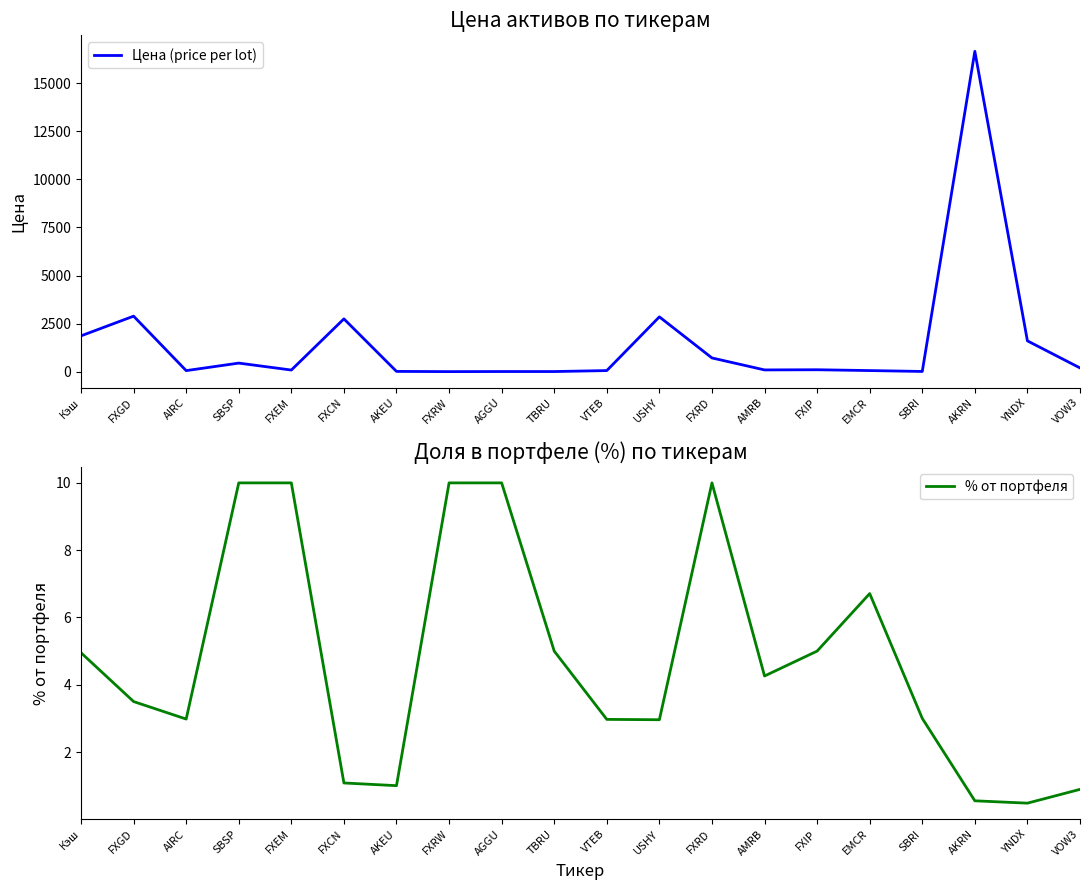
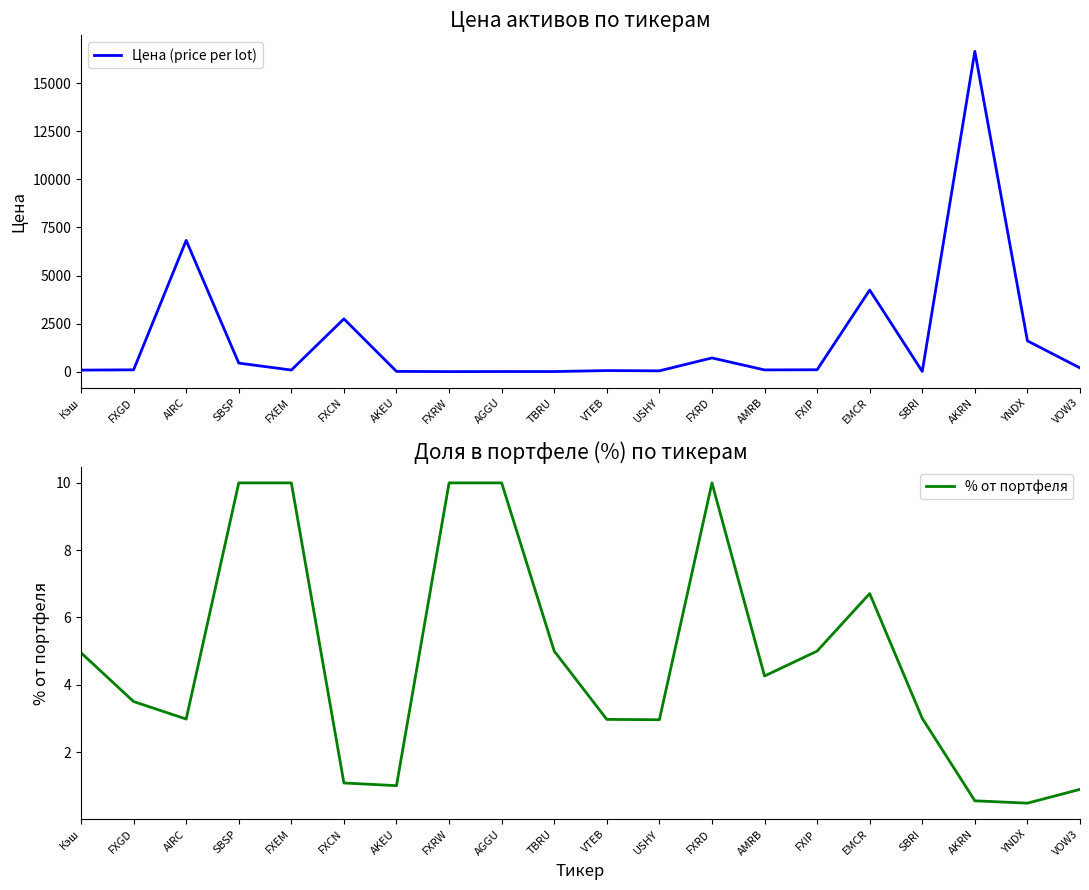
  {
    "Цена активов по тикерам": {
-     "Кэш": 1900,
-     "FXGD": 2900,
-     "AIRC": 100,
+     "Кэш": 100,
+     "FXGD": 100,
+     "AIRC": 6800,
      "SBSP": 400,
      "FXEM": 100,
      "FXCN": 2700,
      "AKEU": 0,
      "FXRW": 0,
      "AGGU": 0,
      "TBRU": 0,
      "VTEB": 100,
-     "USHY": 2800,
+     "USHY": 0,
      "FXRD": 700,
      "AMRB": 100,
      "FXIP": 100,
-     "EMCR": 100,
+     "EMCR": 4200,
      "SBRI": 0,
      "AKRN": 16700,
      "YNDX": 1600,
      "VOW3": 200
    },
    "Доля в портфеле (%) по тикерам": {
      "Кэш": 5.0,
      "FXGD": 3.5,
      "AIRC": 3.0,
      "SBSP": 10.0,
      "FXEM": 10.0,
      "FXCN": 1.1,
      "AKEU": 1.0,
      "FXRW": 10.0,
      "AGGU": 10.0,
      "TBRU": 5.0,
      "VTEB": 3.0,
      "USHY": 3.0,
      "FXRD": 10.0,
      "AMRB": 4.3,
      "FXIP": 5.0,
      "EMCR": 6.7,
      "SBRI": 3.0,
      "AKRN": 0.6,
      "YNDX": 0.5,
      "VOW3": 0.9
    }
  }
